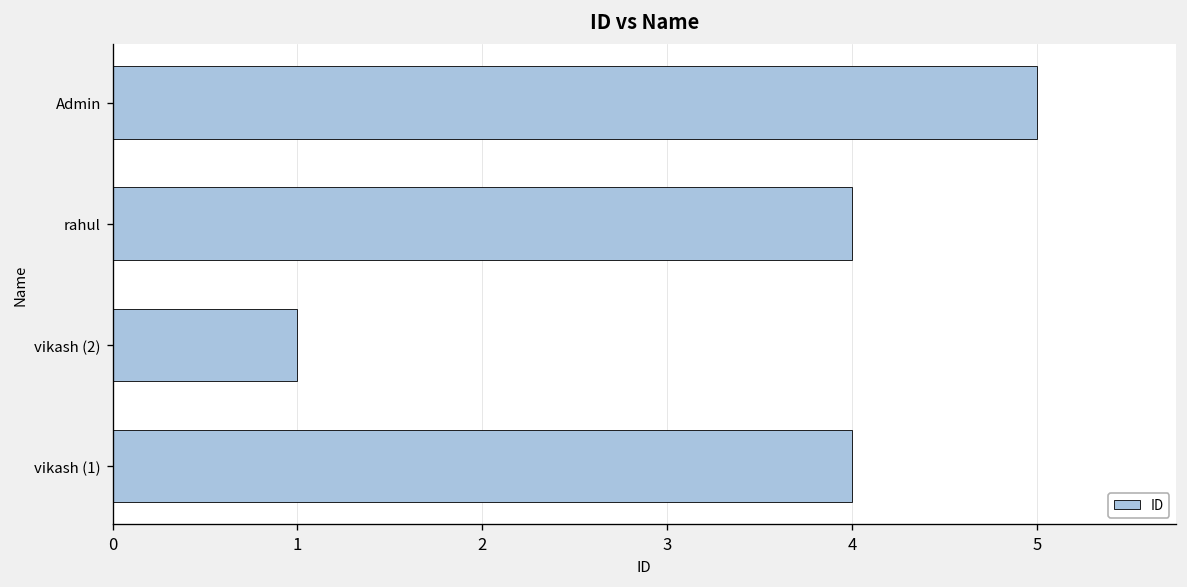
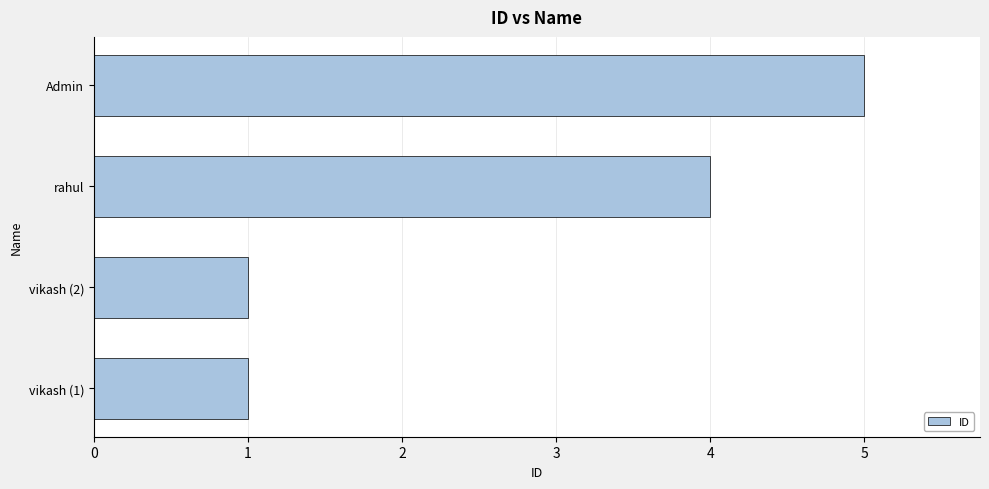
  {
    "Admin": 5,
    "rahul": 4,
    "vikash (2)": 1,
-   "vikash (1)": 4
+   "vikash (1)": 1
  }
